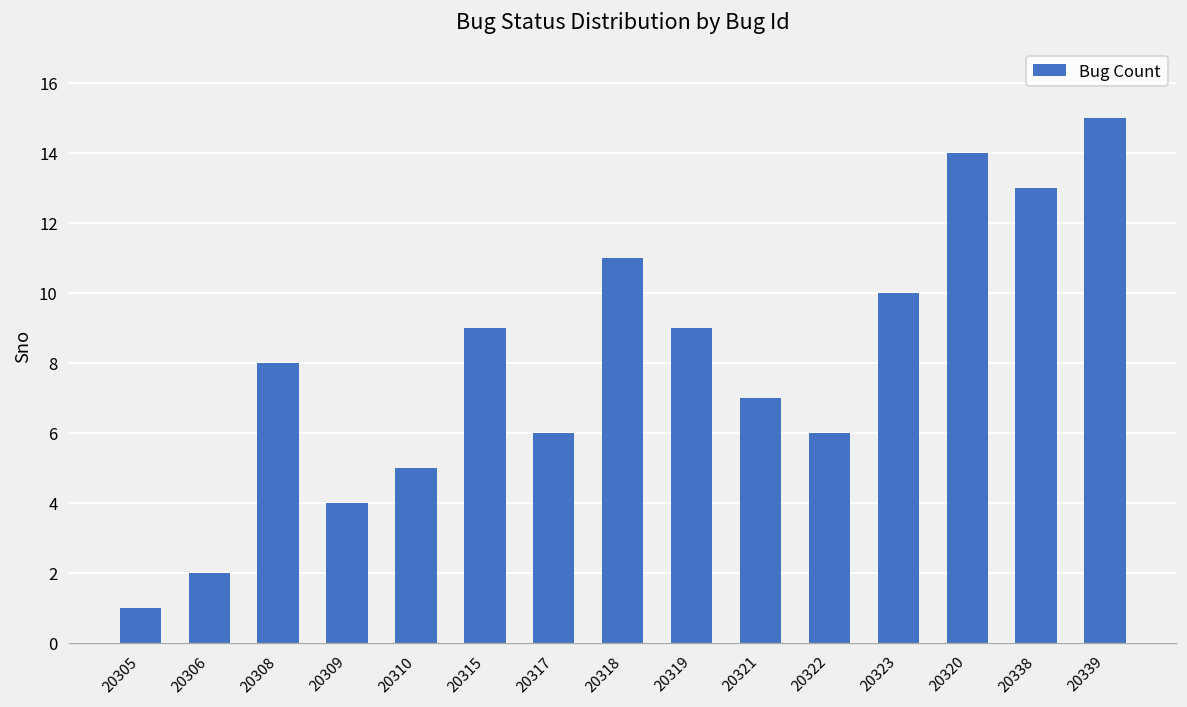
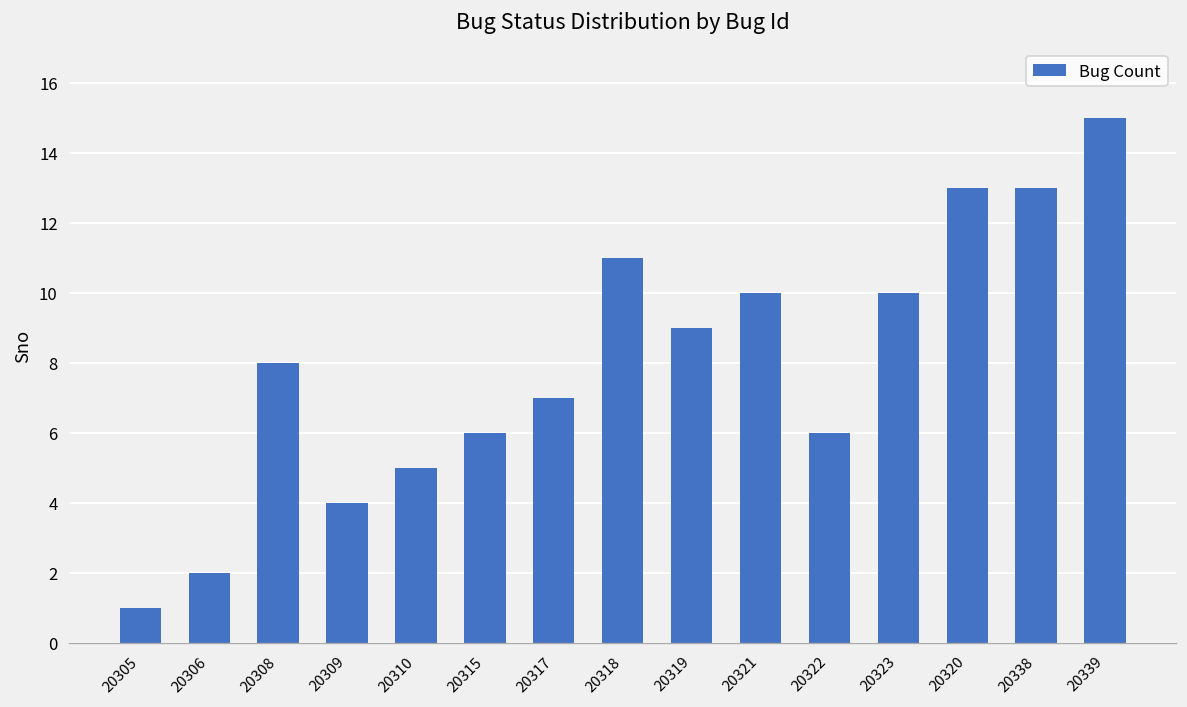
  {
    "20305": 1,
    "20306": 2,
    "20308": 8,
    "20309": 4,
    "20310": 5,
-   "20315": 9,
-   "20317": 6,
+   "20315": 6,
+   "20317": 7,
    "20318": 11,
    "20319": 9,
-   "20321": 7,
+   "20321": 10,
    "20322": 6,
    "20323": 10,
-   "20320": 14,
+   "20320": 13,
    "20338": 13,
    "20339": 15
  }
